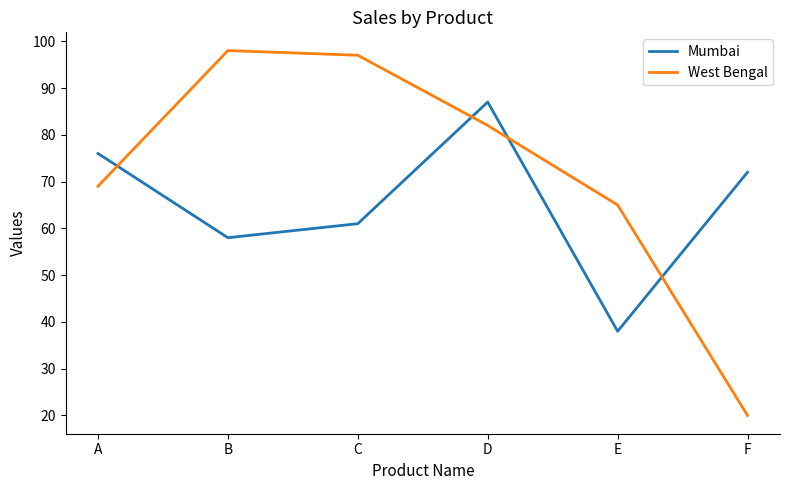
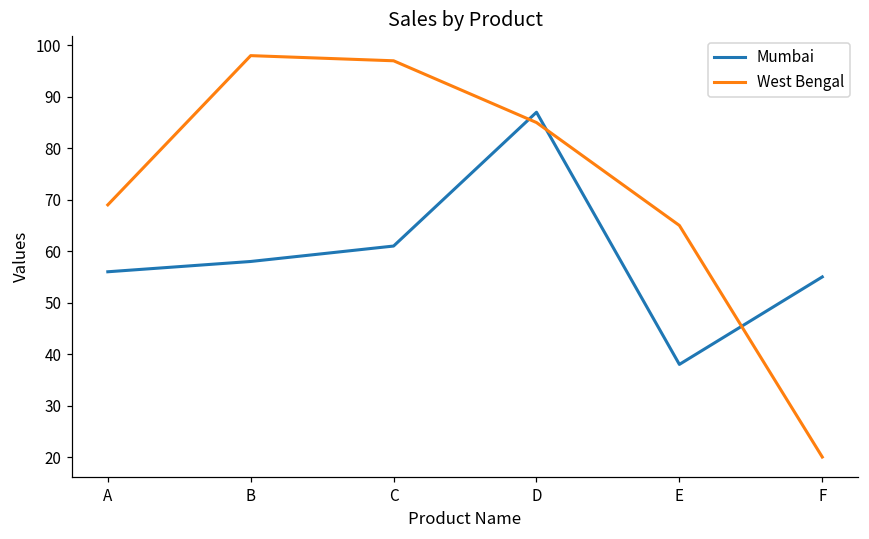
  {
    "Mumbai": {
-     "A": 76,
+     "A": 56,
      "B": 58,
      "C": 61,
      "D": 87,
      "E": 38,
-     "F": 72
+     "F": 55
    },
    "West Bengal": {
      "A": 69,
      "B": 98,
      "C": 97,
-     "D": 82,
+     "D": 85,
      "E": 65,
      "F": 20
    }
  }
